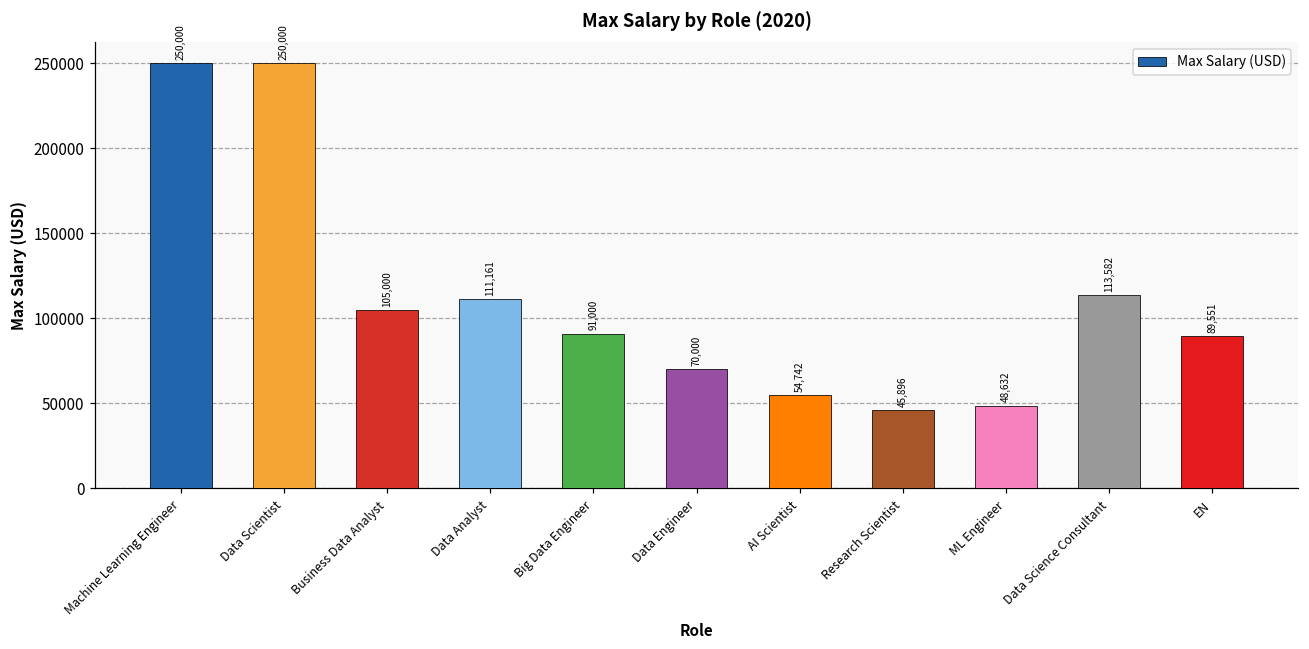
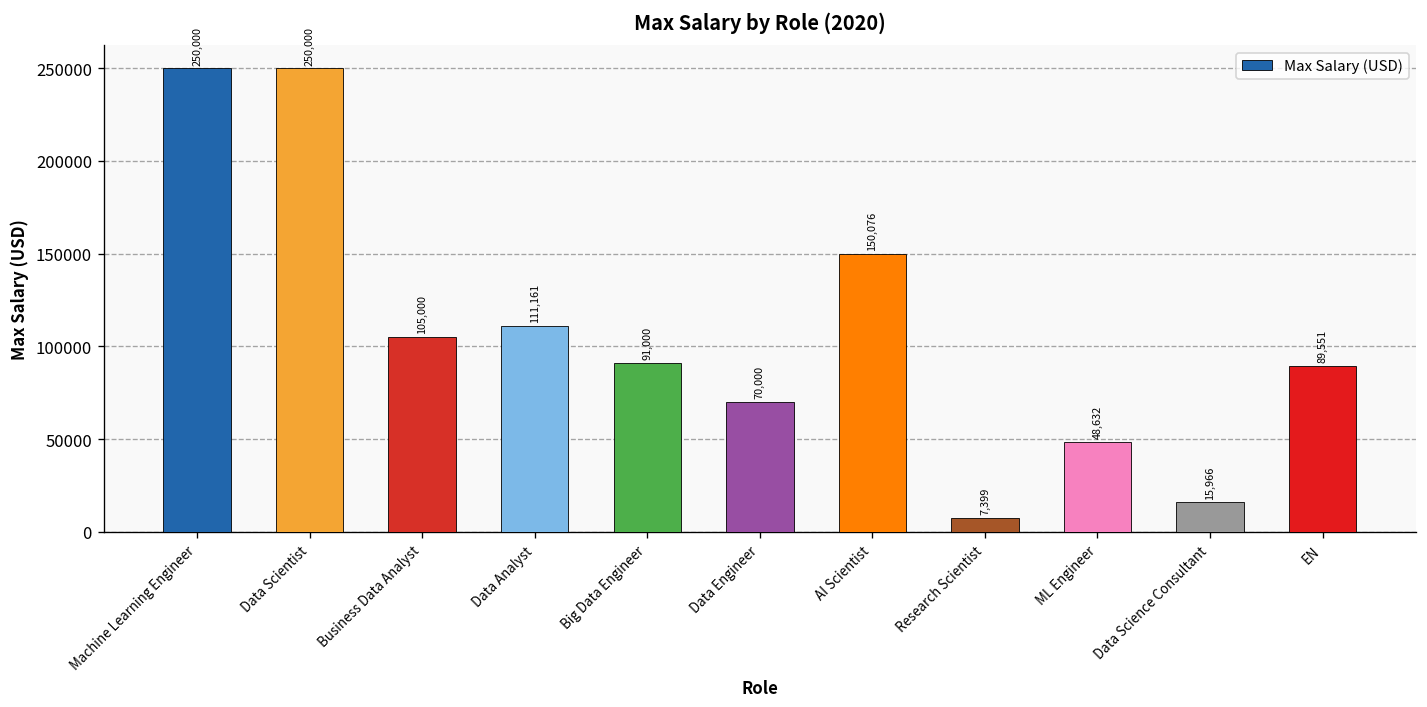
  {
    "Machine Learning Engineer": "250,000",
    "Data Scientist": "250,000",
    "Business Data Analyst": "105,000",
    "Data Analyst": "111,161",
    "Big Data Engineer": "91,000",
    "Data Engineer": "70,000",
-   "AI Scientist": "54,742",
-   "Research Scientist": "45,896",
+   "AI Scientist": "150,076",
+   "Research Scientist": "7,399",
    "ML Engineer": "48,632",
-   "Data Science Consultant": "113,582",
+   "Data Science Consultant": "15,966",
    "EN": "89,551"
  }
